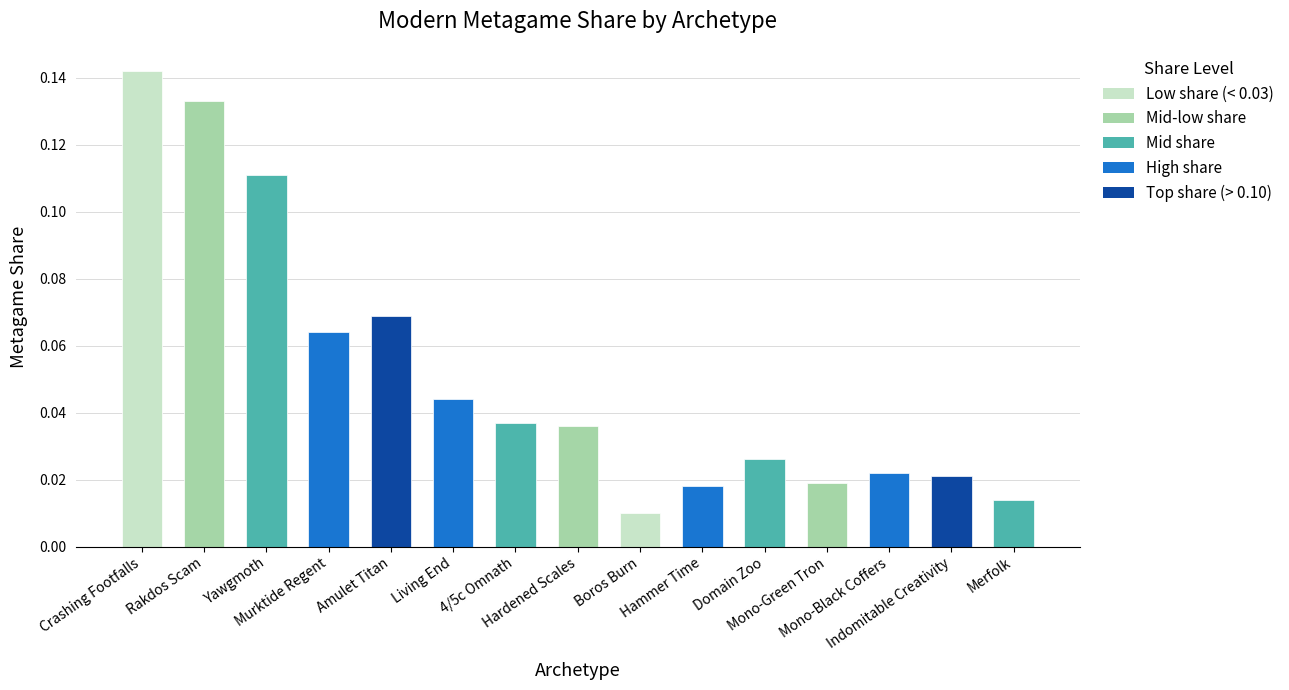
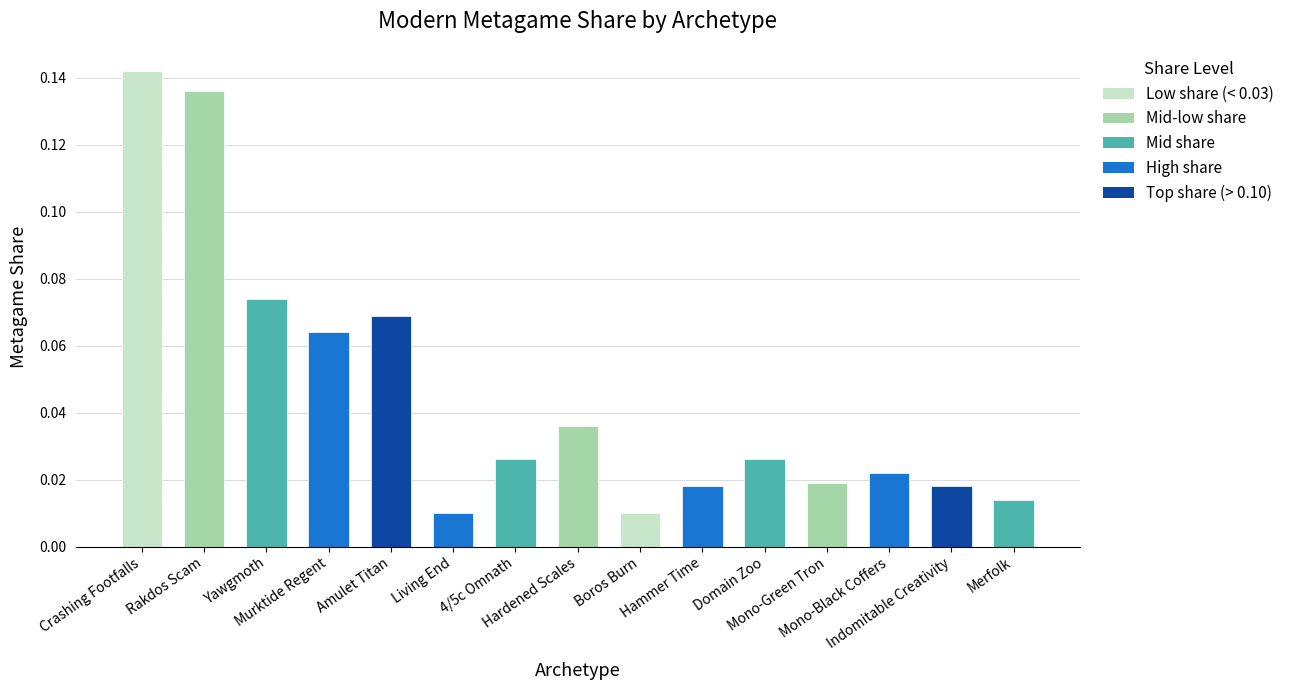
  {
    "Crashing Footfalls": 0.142,
-   "Rakdos Scam": 0.133,
-   "Yawgmoth": 0.111,
+   "Rakdos Scam": 0.136,
+   "Yawgmoth": 0.074,
    "Murktide Regent": 0.064,
    "Amulet Titan": 0.069,
-   "Living End": 0.044,
-   "4/5c Omnath": 0.037,
+   "Living End": 0.010,
+   "4/5c Omnath": 0.026,
    "Hardened Scales": 0.036,
    "Boros Burn": 0.010,
    "Hammer Time": 0.018,
    "Domain Zoo": 0.026,
    "Mono-Green Tron": 0.019,
    "Mono-Black Coffers": 0.022,
-   "Indomitable Creativity": 0.021,
+   "Indomitable Creativity": 0.018,
    "Merfolk": 0.014
  }
